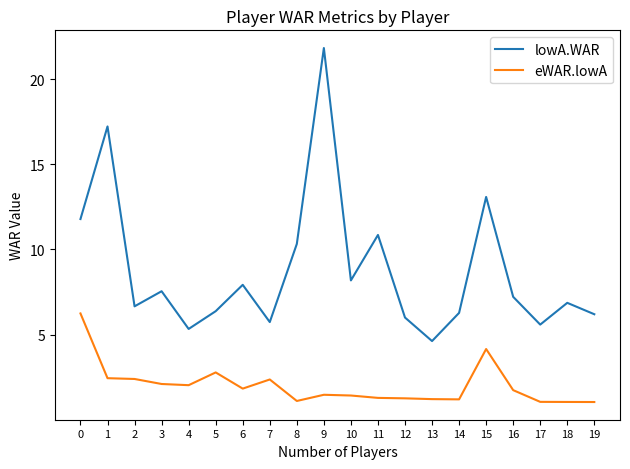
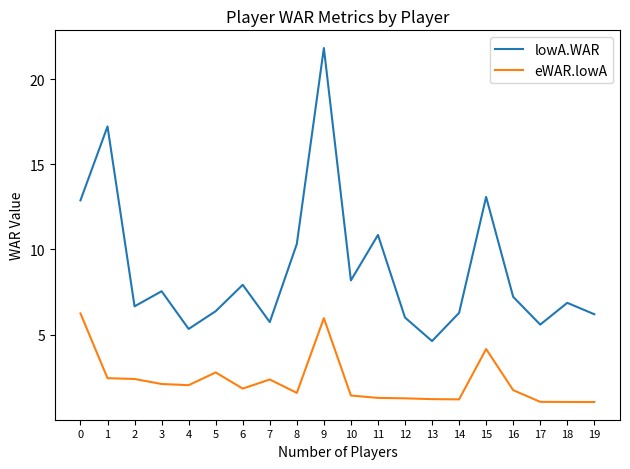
  {
    "lowA.WAR": {
-     "0": 11.8,
+     "0": 12.9,
      "1": 17.2,
      "2": 6.7,
      "3": 7.5,
      "4": 5.3,
      "5": 6.4,
      "6": 7.9,
      "7": 5.7,
      "8": 10.3,
      "9": 21.8,
      "10": 8.2,
      "11": 10.8,
      "12": 6.0,
      "13": 4.6,
      "14": 6.3,
      "15": 13.1,
      "16": 7.2,
      "17": 5.6,
      "18": 6.9,
      "19": 6.2
    },
    "eWAR.lowA": {
      "0": 6.2,
      "1": 2.4,
      "2": 2.4,
      "3": 2.1,
      "4": 2.0,
      "5": 2.8,
      "6": 1.8,
      "7": 2.4,
-     "8": 1.1,
-     "9": 1.5,
+     "8": 1.6,
+     "9": 6.0,
      "10": 1.4,
      "11": 1.3,
      "12": 1.3,
      "13": 1.2,
      "14": 1.2,
      "15": 4.2,
      "16": 1.7,
      "17": 1.0,
      "18": 1.0,
      "19": 1.0
    }
  }
